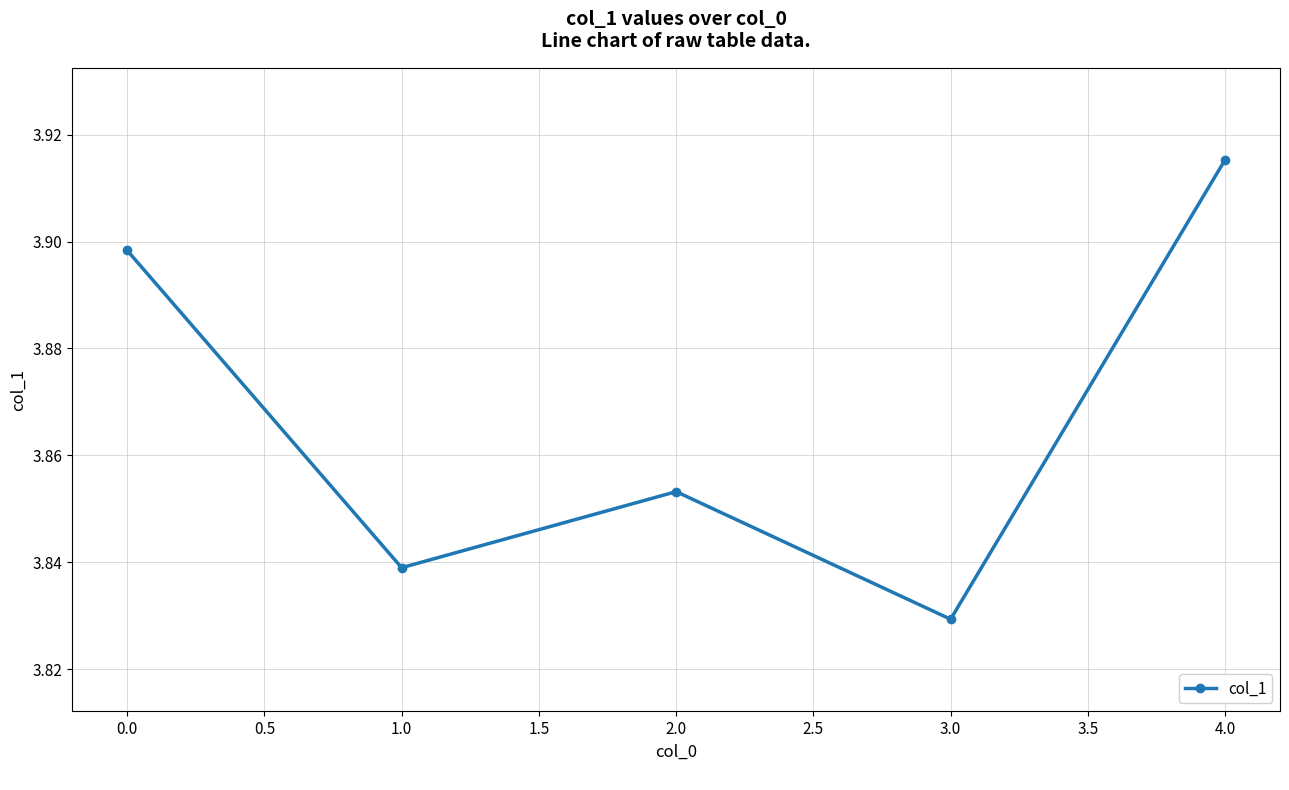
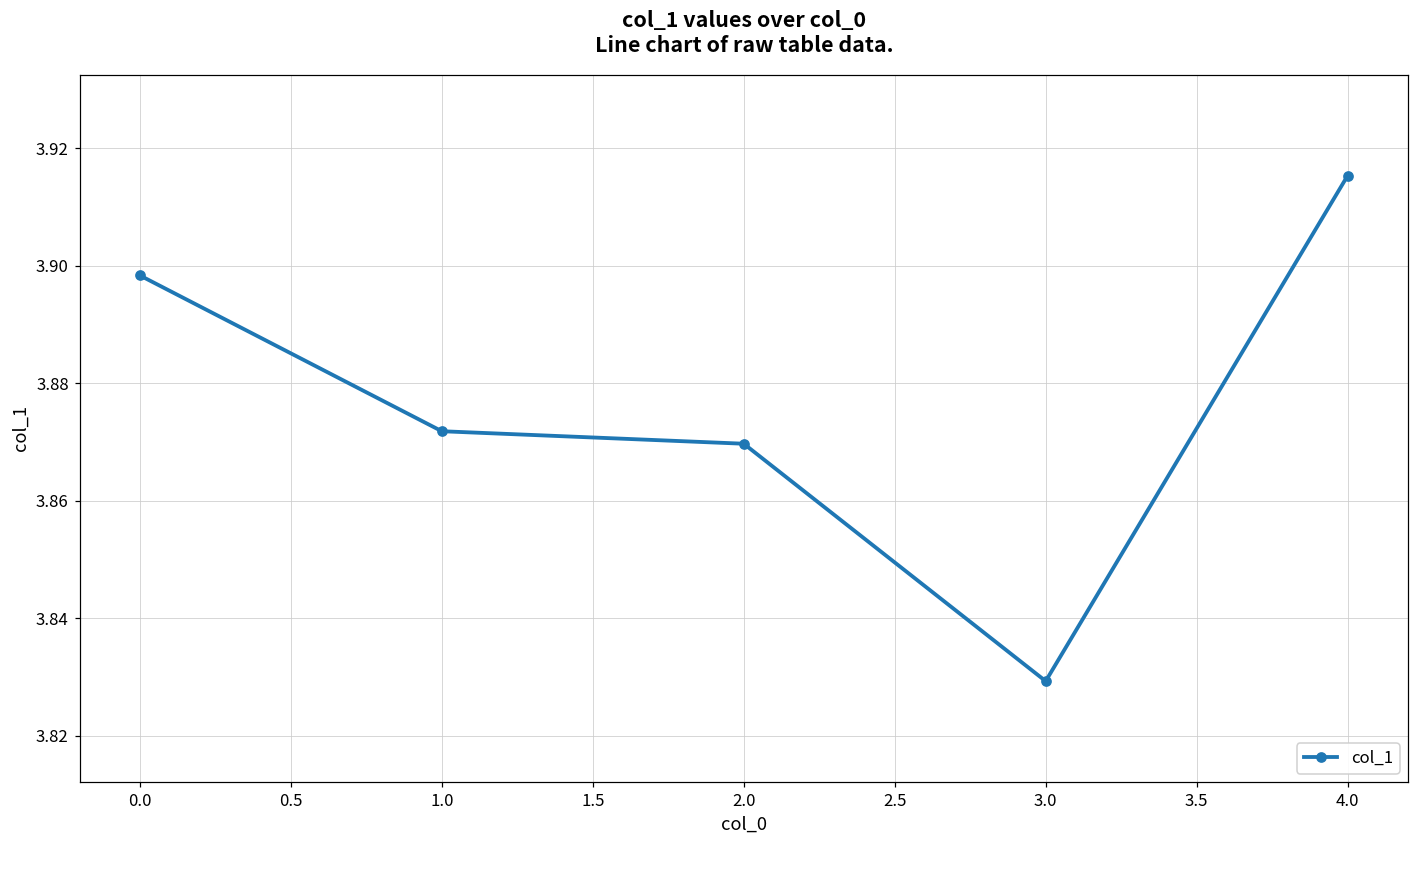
  {
    "0.0": 3.898,
-   "1.0": 3.839,
-   "2.0": 3.853,
+   "1.0": 3.872,
+   "2.0": 3.870,
    "3.0": 3.829,
    "4.0": 3.915
  }
